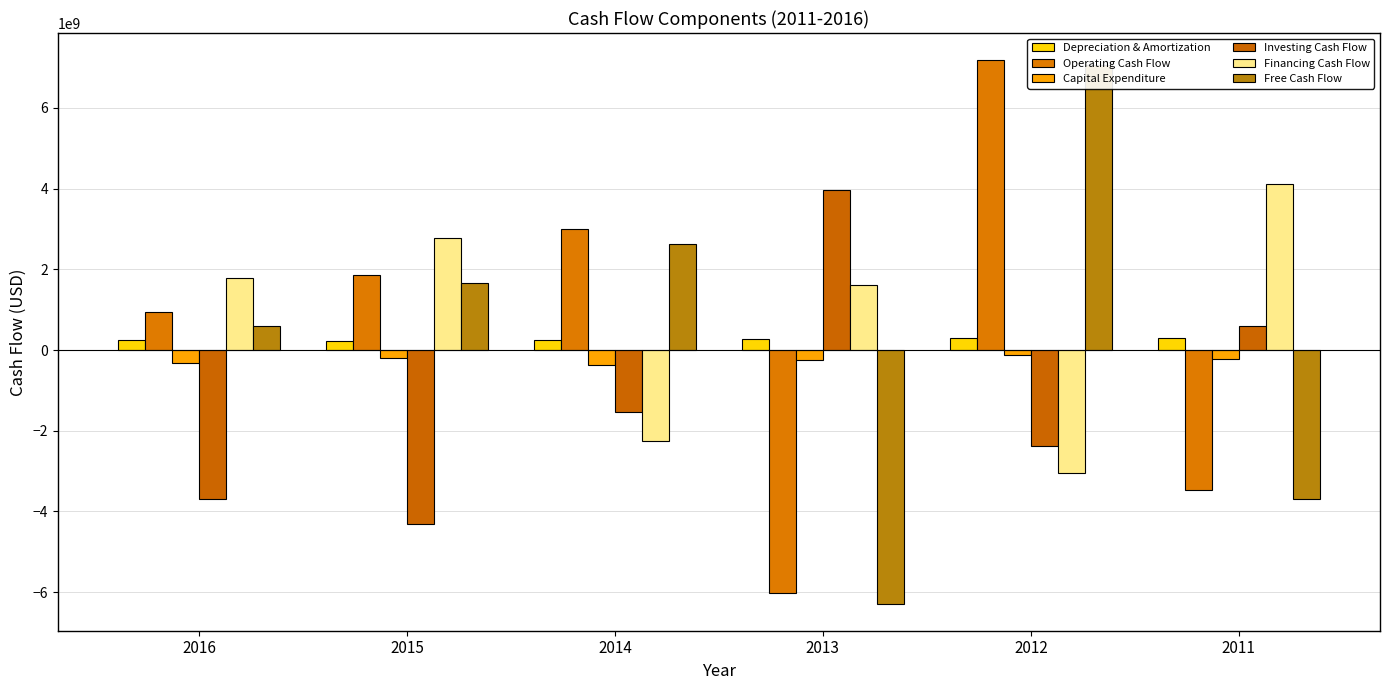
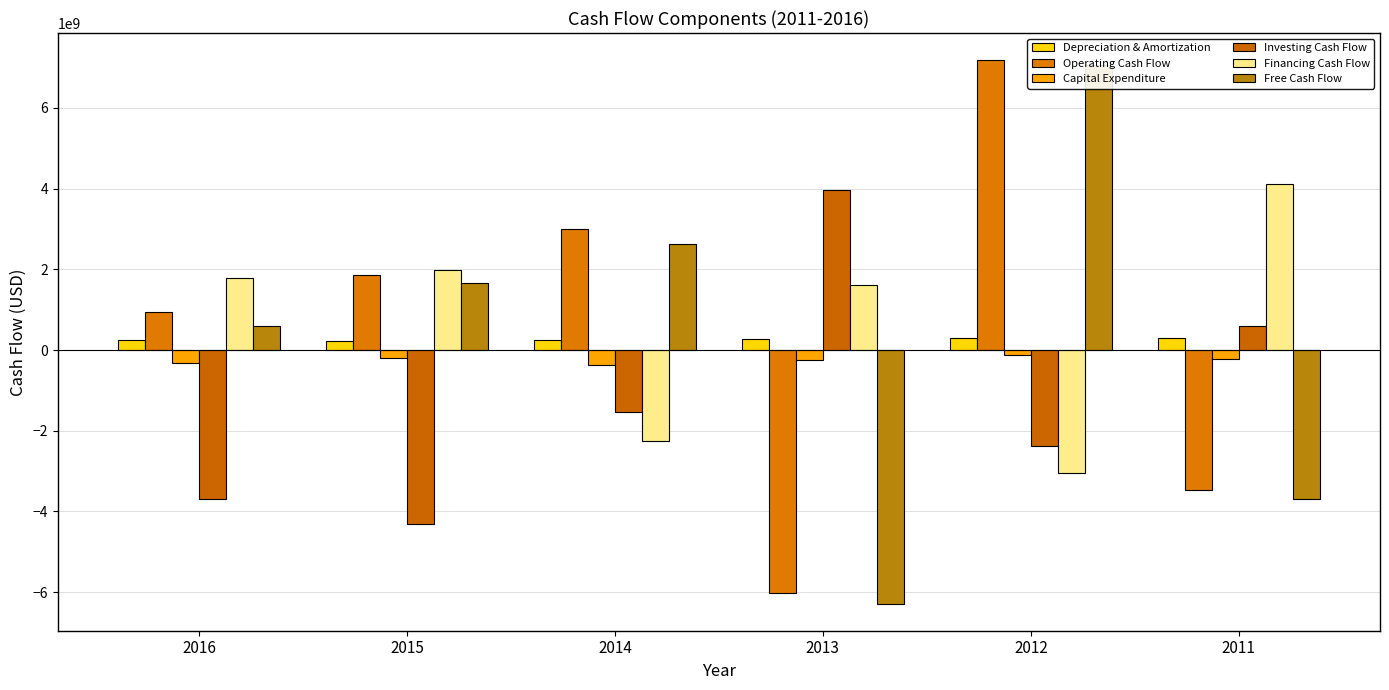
  {
    "Financing Cash Flow": {
      "2016": 1800000000,
-     "2015": 2800000000,
+     "2015": 2000000000,
      "2014": -2300000000,
      "2013": 1600000000,
      "2012": -3100000000,
      "2011": 4100000000
    }
  }
